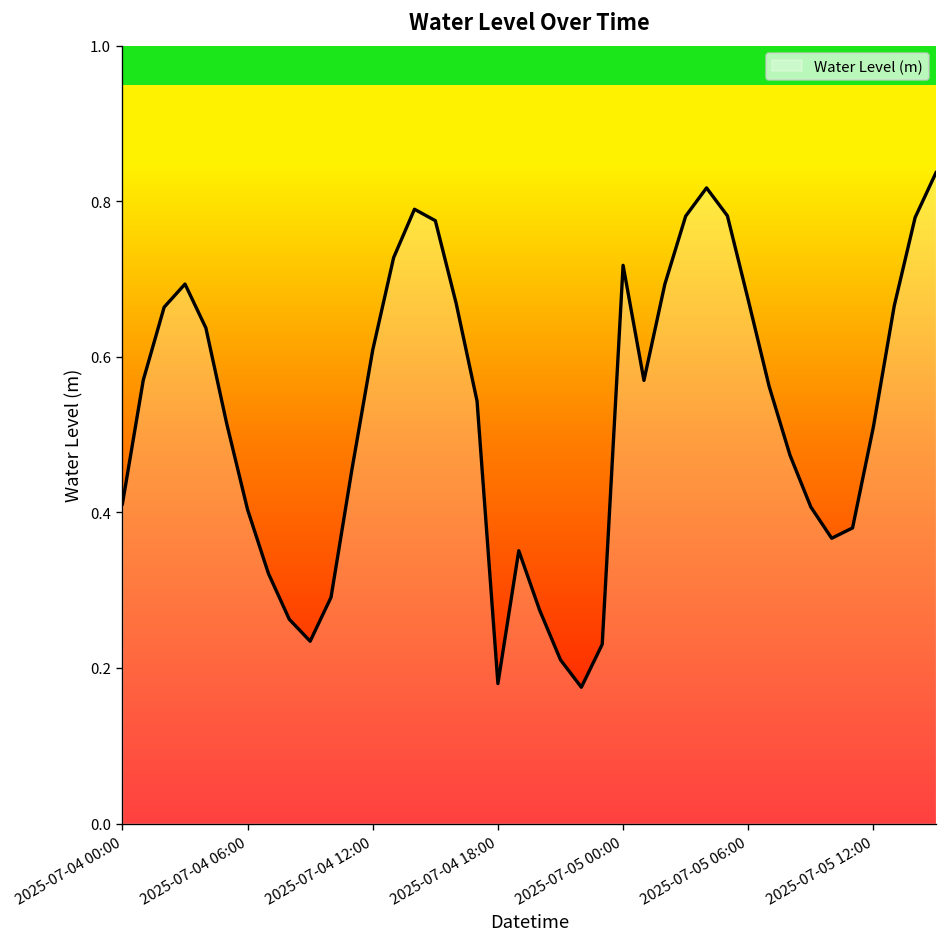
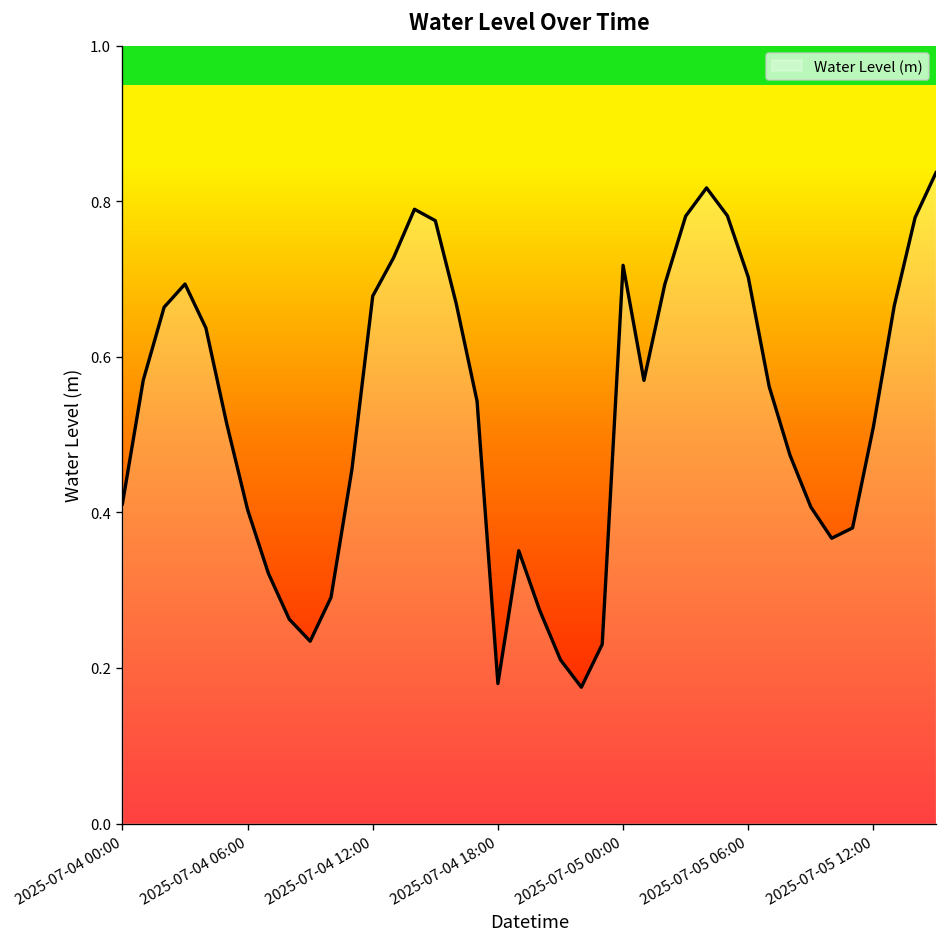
  {
    "2025-07-04 00:00": 0.41,
    "2025-07-04 06:00": 0.40,
-   "2025-07-04 12:00": 0.61,
+   "2025-07-04 12:00": 0.68,
    "2025-07-04 18:00": 0.18,
    "2025-07-05 00:00": 0.72,
-   "2025-07-05 06:00": 0.67,
+   "2025-07-05 06:00": 0.70,
    "2025-07-05 12:00": 0.51
  }
